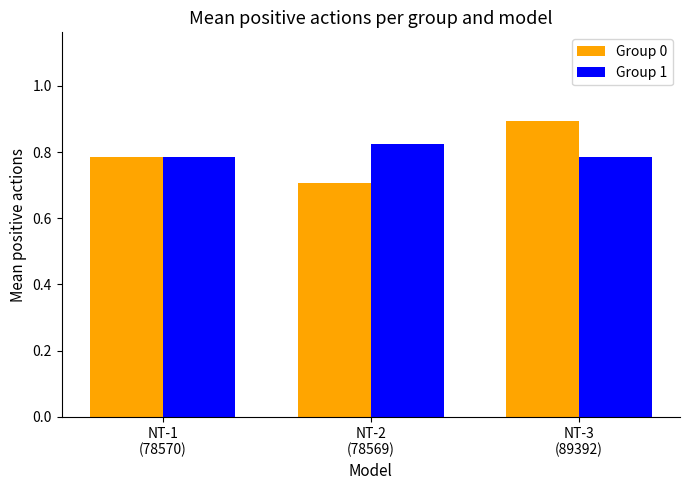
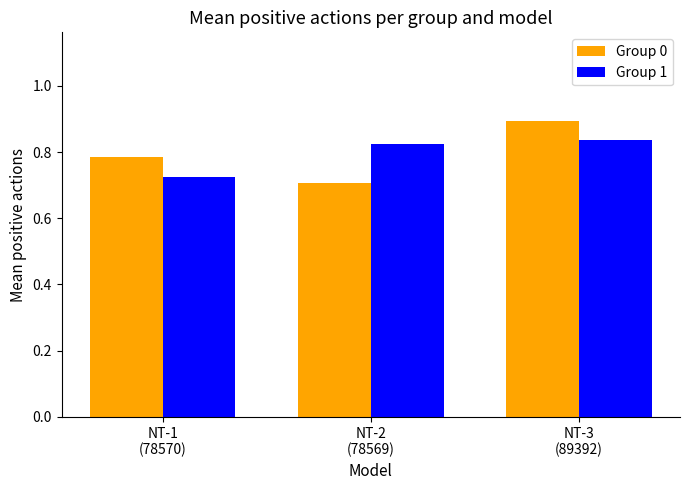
  {
    "Group 0": {
      "NT-1 (78570)": 0.79,
      "NT-2 (78569)": 0.71,
      "NT-3 (89392)": 0.89
    },
    "Group 1": {
-     "NT-1 (78570)": 0.79,
+     "NT-1 (78570)": 0.72,
      "NT-2 (78569)": 0.82,
-     "NT-3 (89392)": 0.79
+     "NT-3 (89392)": 0.84
    }
  }
